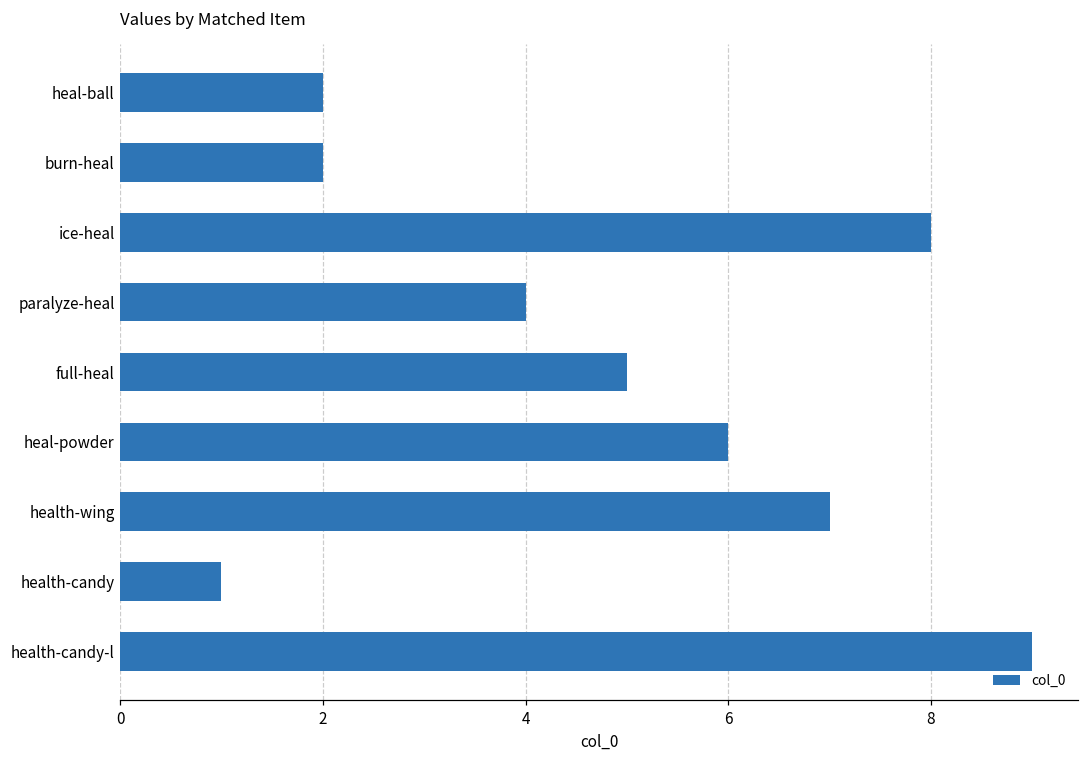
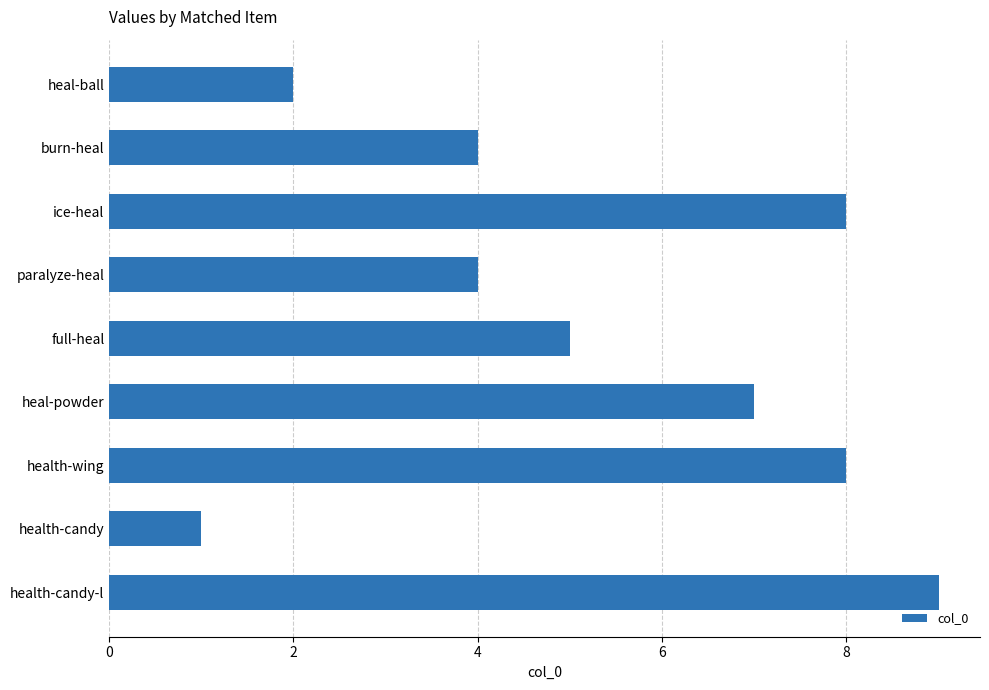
  {
    "heal-ball": 2,
-   "burn-heal": 2,
+   "burn-heal": 4,
    "ice-heal": 8,
    "paralyze-heal": 4,
    "full-heal": 5,
-   "heal-powder": 6,
-   "health-wing": 7,
+   "heal-powder": 7,
+   "health-wing": 8,
    "health-candy": 1,
    "health-candy-l": 9
  }
